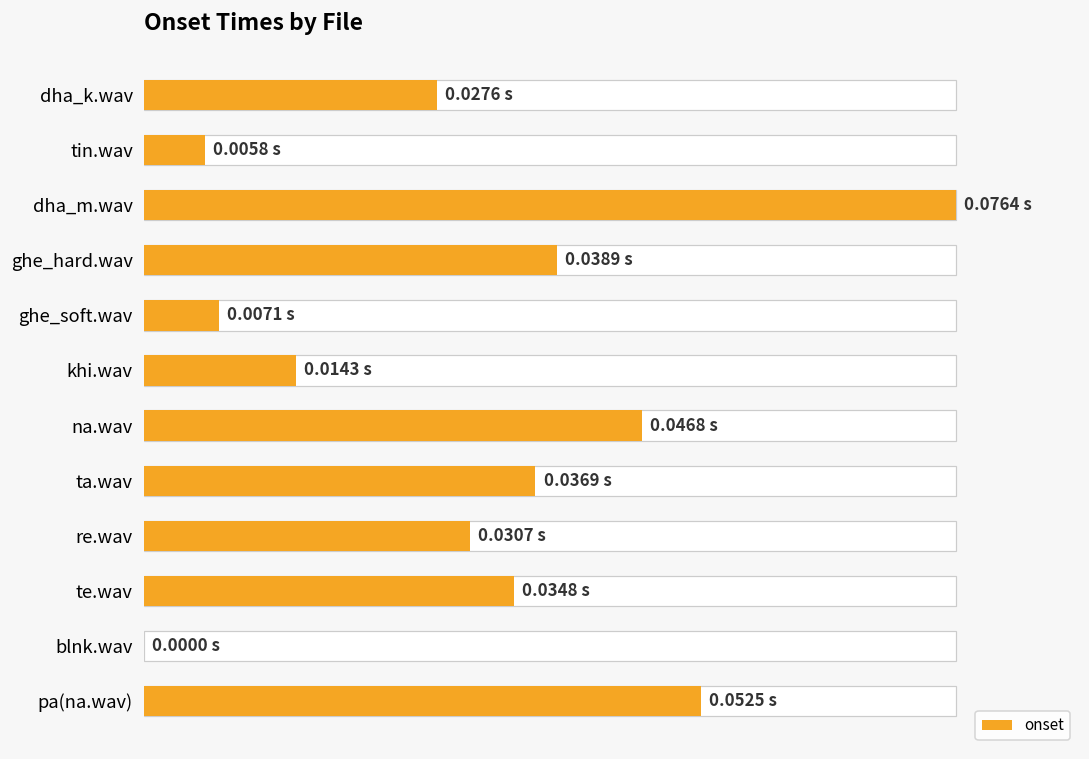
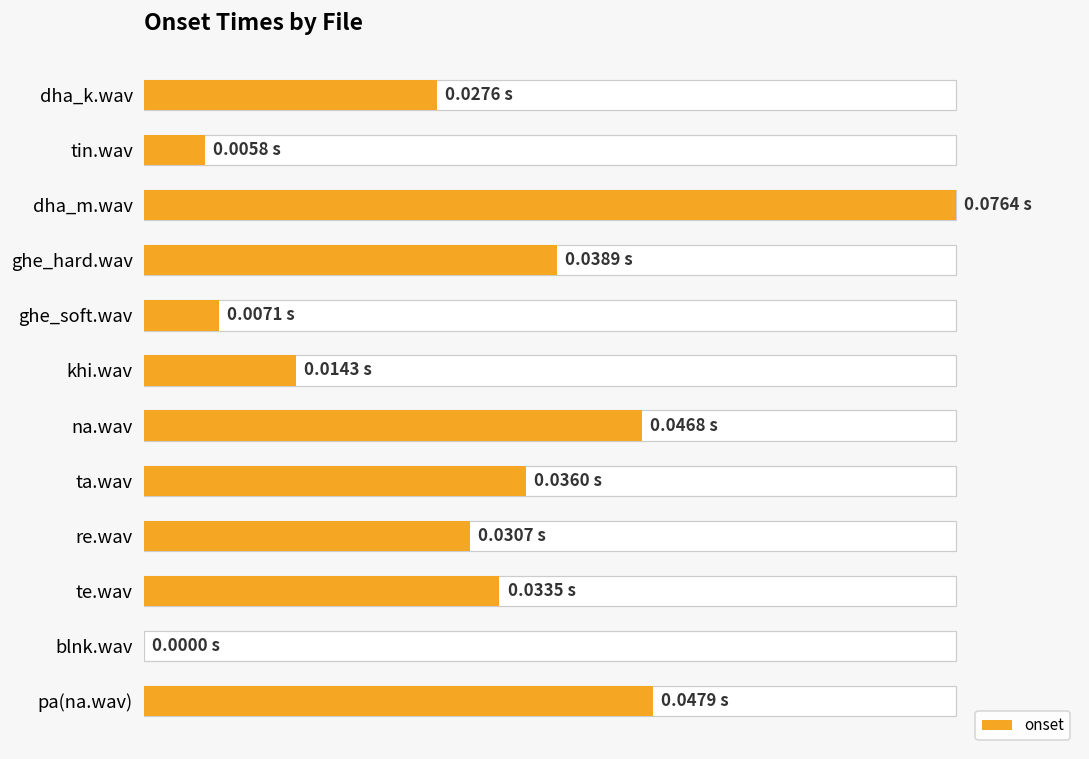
  {
    "onset": {
      "dha_m.wav": 0.0764,
-     "ta.wav": 0.0369,
-     "te.wav": 0.0348,
+     "ta.wav": 0.0360,
+     "te.wav": 0.0335,
      "blnk.wav": 0.0000,
-     "pa(na.wav)": 0.0525
+     "pa(na.wav)": 0.0479
    }
  }
